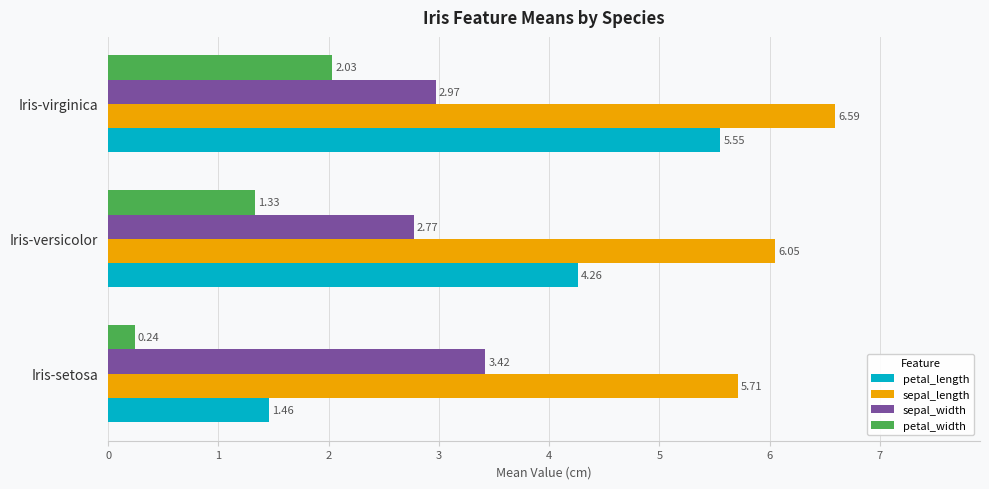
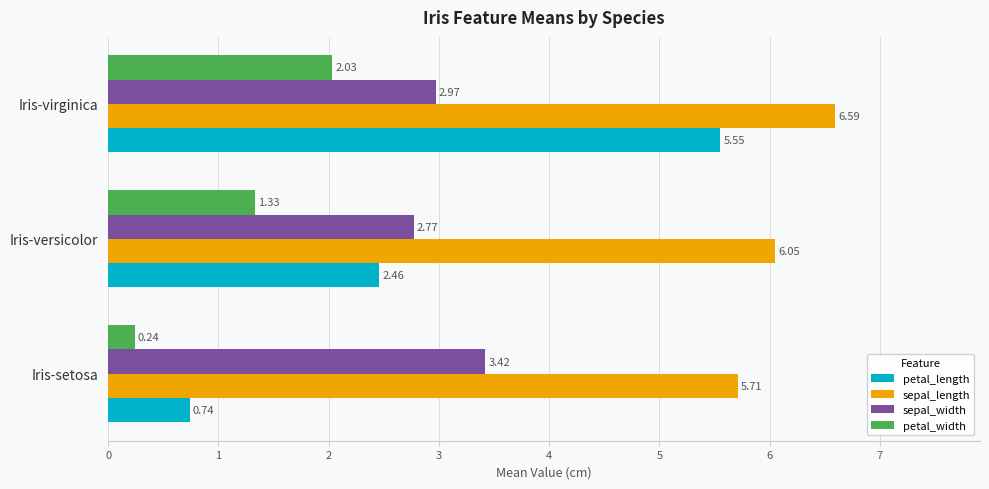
  {
    "petal_length": {
      "Iris-virginica": 5.55,
-     "Iris-versicolor": 4.26,
-     "Iris-setosa": 1.46
+     "Iris-versicolor": 2.46,
+     "Iris-setosa": 0.74
    },
    "sepal_length": {
      "Iris-virginica": 6.59,
      "Iris-versicolor": 6.05,
      "Iris-setosa": 5.71
    },
    "sepal_width": {
      "Iris-virginica": 2.97,
      "Iris-versicolor": 2.77,
      "Iris-setosa": 3.42
    },
    "petal_width": {
      "Iris-virginica": 2.03,
      "Iris-versicolor": 1.33,
      "Iris-setosa": 0.24
    }
  }
